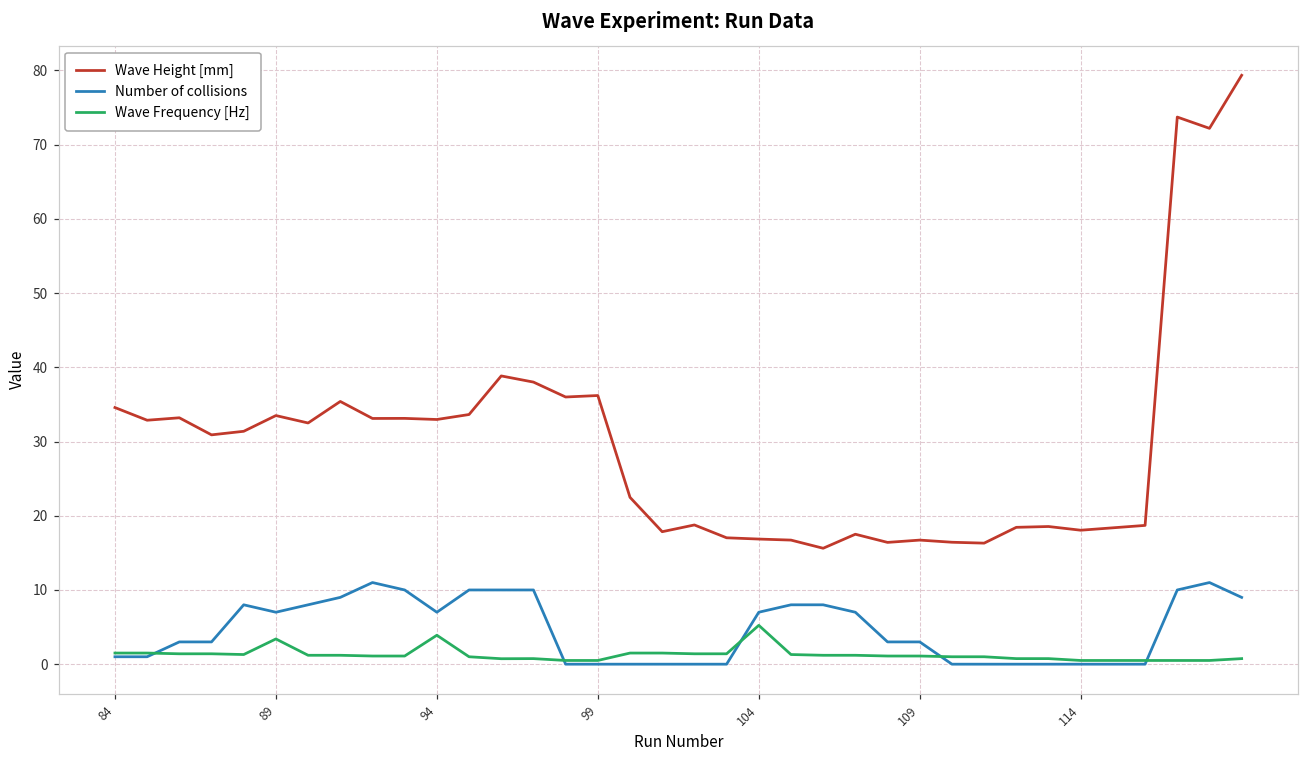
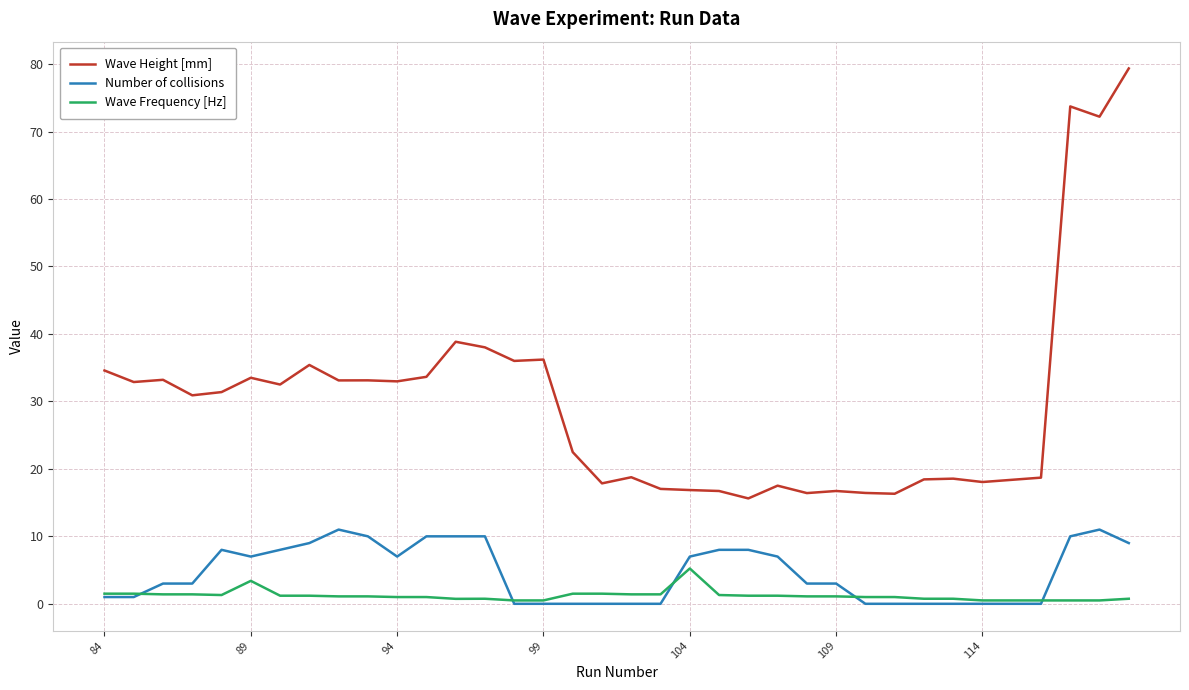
  {
    "Wave Height [mm]": {
      "84": 35,
      "89": 34,
      "94": 33,
      "99": 36,
      "104": 17,
      "109": 17,
      "114": 18
    },
    "Number of collisions": {
      "84": 1,
      "89": 7,
      "94": 7,
      "99": 0,
      "104": 7,
      "109": 3,
      "114": 0
    },
    "Wave Frequency [Hz]": {
      "84": 2,
      "89": 3,
-     "94": 4,
+     "94": 1,
      "99": 1,
      "104": 5,
      "109": 1,
      "114": 1
    }
  }
